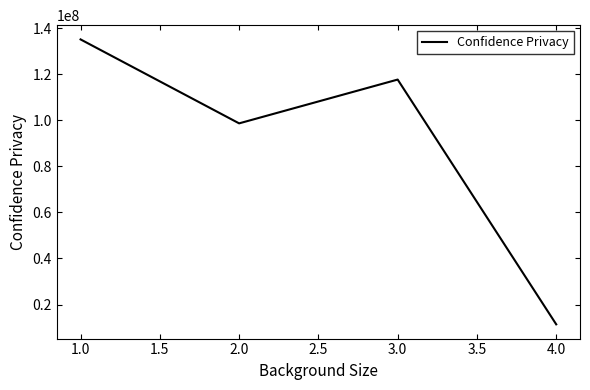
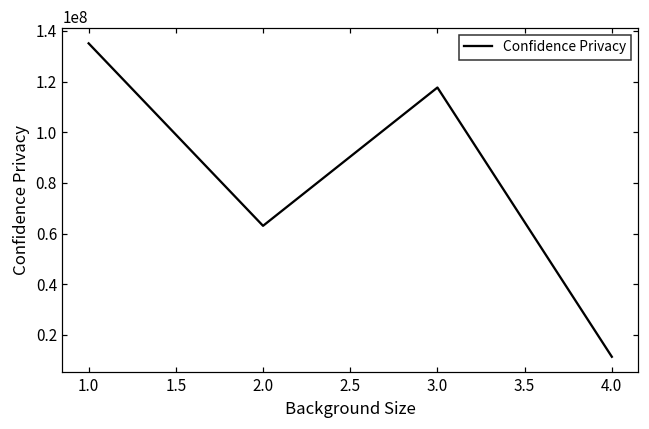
  {
    "1.0": 135000000,
-   "2.0": 99000000,
+   "2.0": 63000000,
    "3.0": 118000000,
    "4.0": 11000000
  }
